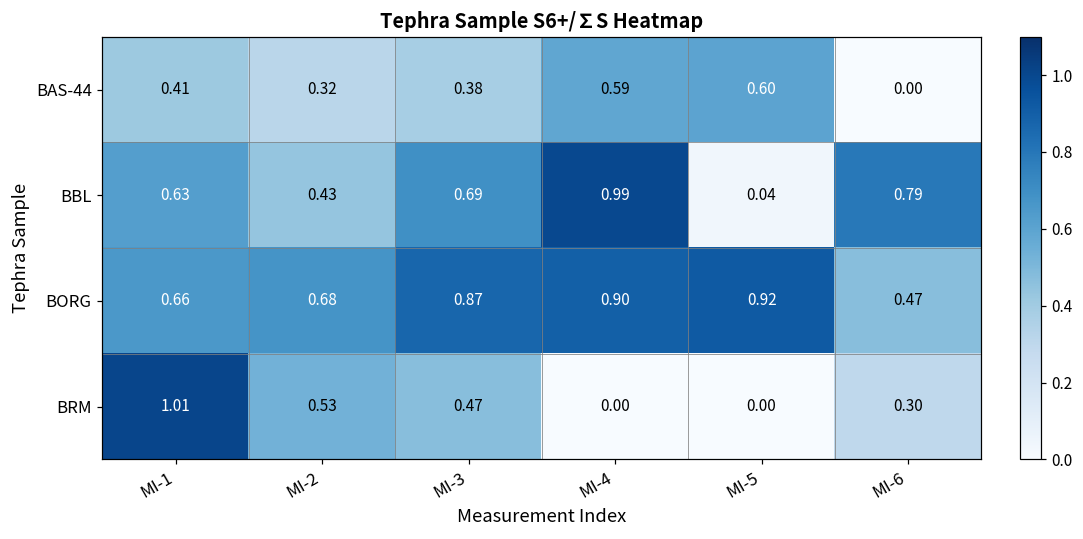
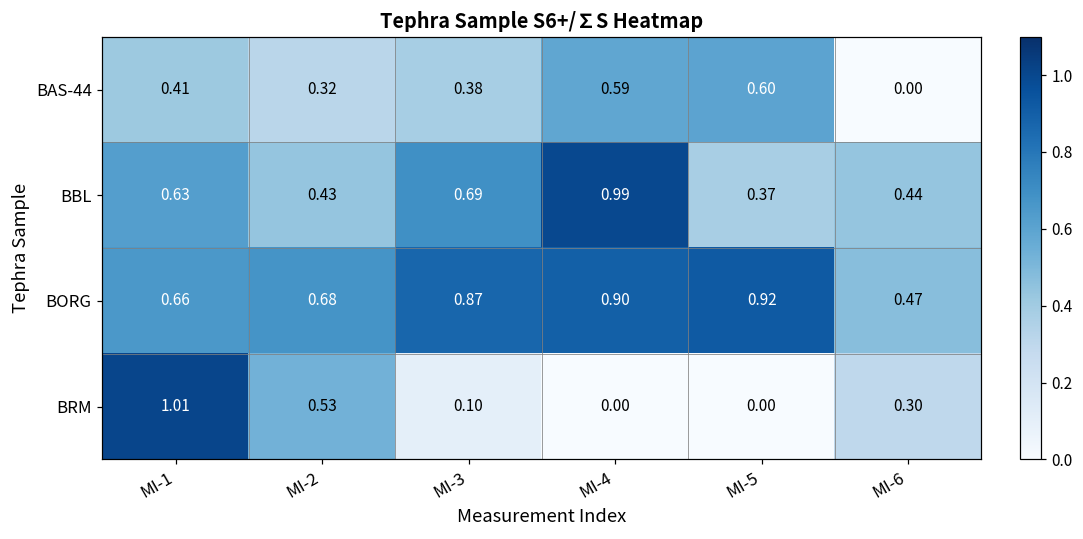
  {
    "BAS-44": {
      "MI-1": 0.41,
      "MI-2": 0.32,
      "MI-3": 0.38,
      "MI-4": 0.59,
      "MI-5": 0.60,
      "MI-6": 0.00
    },
    "BBL": {
      "MI-1": 0.63,
      "MI-2": 0.43,
      "MI-3": 0.69,
      "MI-4": 0.99,
-     "MI-5": 0.04,
-     "MI-6": 0.79
+     "MI-5": 0.37,
+     "MI-6": 0.44
    },
    "BORG": {
      "MI-1": 0.66,
      "MI-2": 0.68,
      "MI-3": 0.87,
      "MI-4": 0.90,
      "MI-5": 0.92,
      "MI-6": 0.47
    },
    "BRM": {
      "MI-1": 1.01,
      "MI-2": 0.53,
-     "MI-3": 0.47,
+     "MI-3": 0.10,
      "MI-4": 0.00,
      "MI-5": 0.00,
      "MI-6": 0.30
    }
  }
